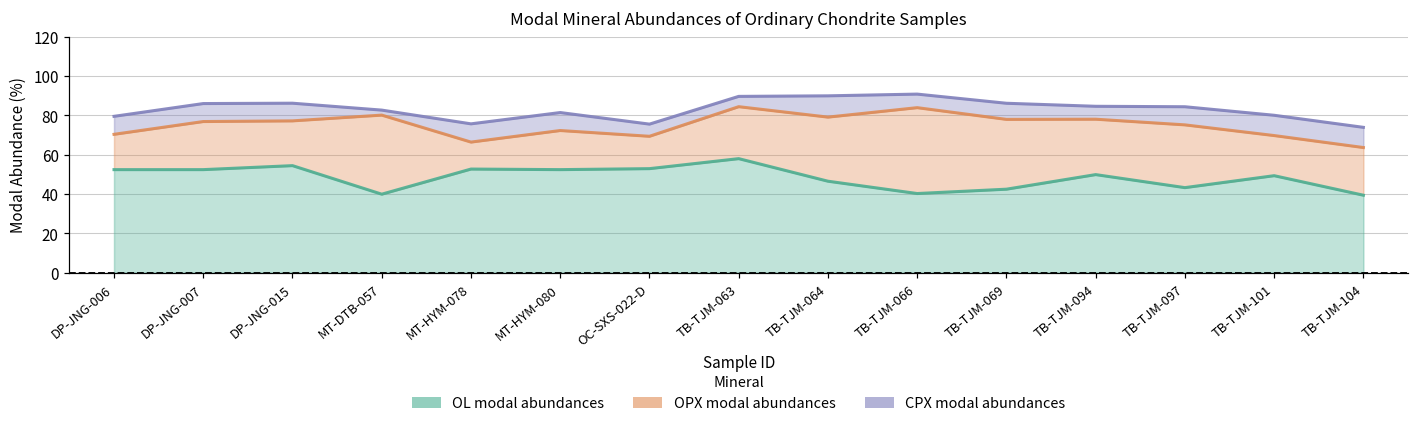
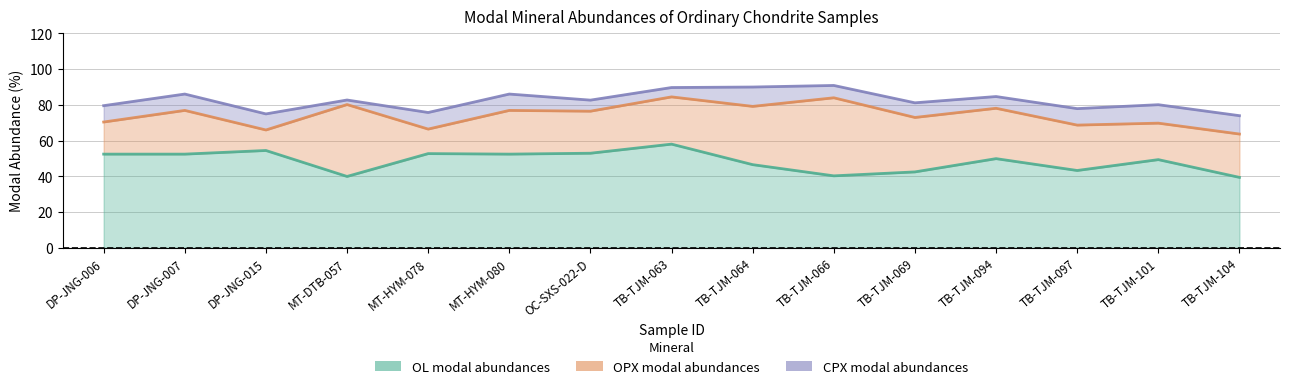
  {
    "OPX modal abundances": {
      "DP-JNG-006": 18,
      "DP-JNG-007": 24,
-     "DP-JNG-015": 23,
+     "DP-JNG-015": 11,
      "MT-DTB-057": 40,
      "MT-HYM-078": 14,
-     "MT-HYM-080": 20,
-     "OC-SXS-022-D": 16,
+     "MT-HYM-080": 24,
+     "OC-SXS-022-D": 24,
      "TB-TJM-063": 26,
      "TB-TJM-064": 33,
      "TB-TJM-066": 44,
-     "TB-TJM-069": 36,
+     "TB-TJM-069": 30,
      "TB-TJM-094": 28,
-     "TB-TJM-097": 32,
+     "TB-TJM-097": 25,
      "TB-TJM-101": 20,
      "TB-TJM-104": 24
    }
  }
